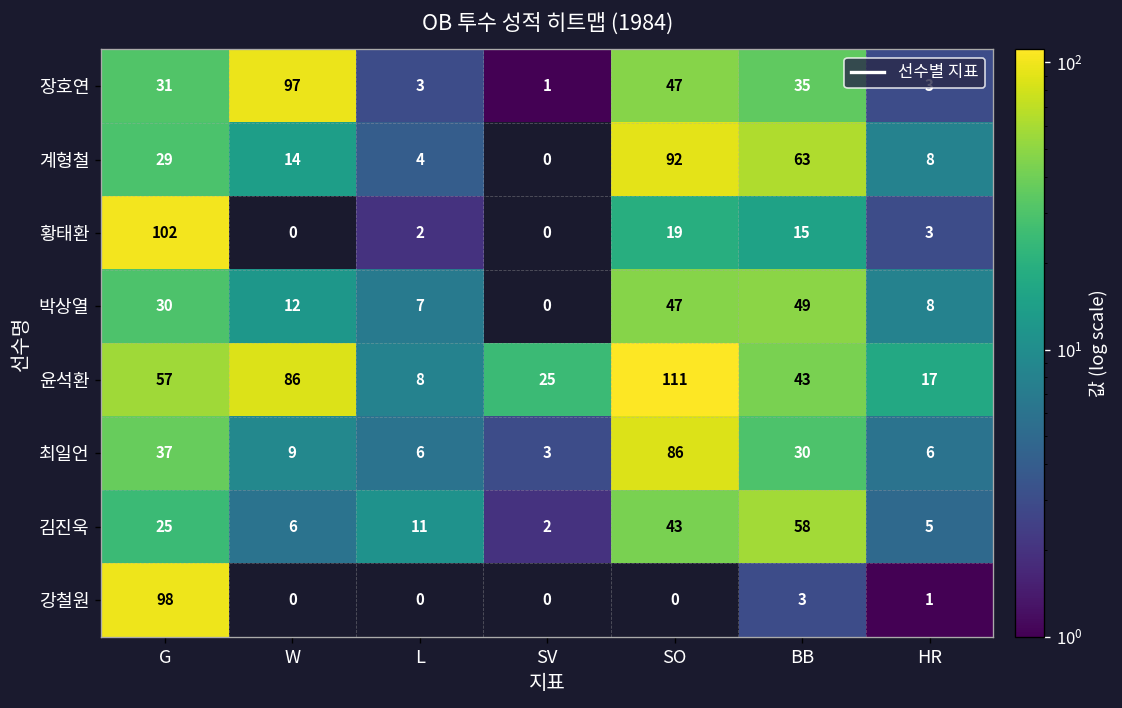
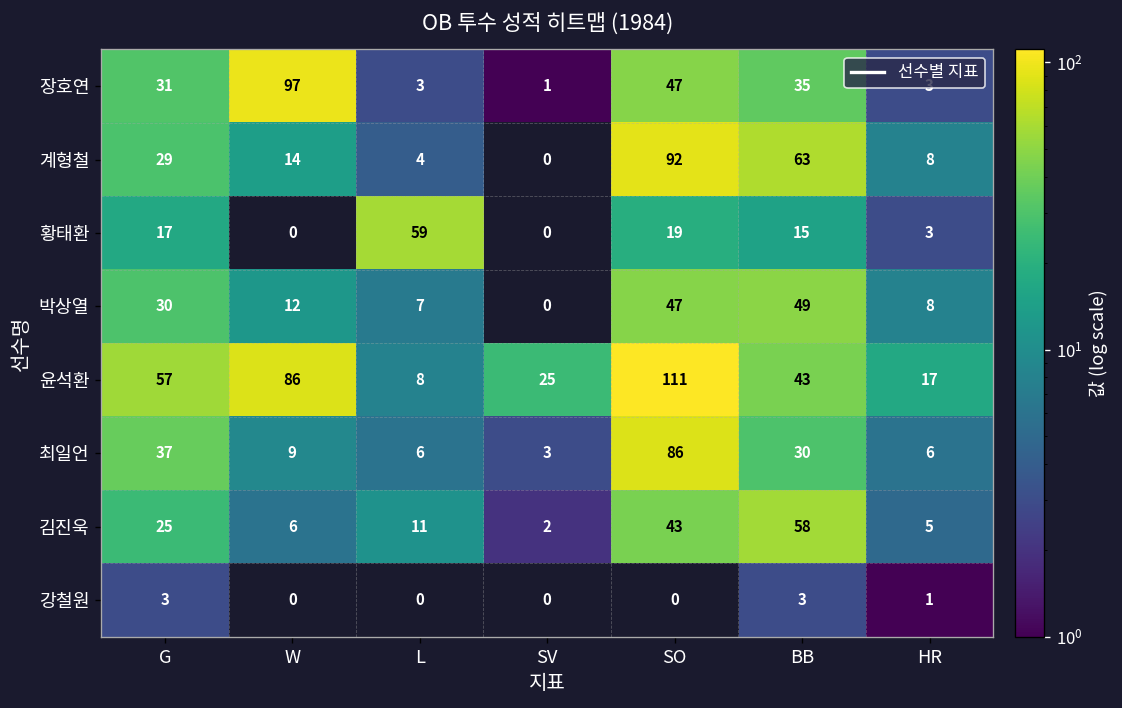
  {
    "장호연": {
      "G": 31,
      "W": 97,
      "L": 3,
      "SV": 1,
      "SO": 47,
      "BB": 35
    },
    "계형철": {
      "G": 29,
      "W": 14,
      "L": 4,
      "SV": 0,
      "SO": 92,
      "BB": 63,
      "HR": 8
    },
    "황태환": {
-     "G": 102,
+     "G": 17,
      "W": 0,
-     "L": 2,
+     "L": 59,
      "SV": 0,
      "SO": 19,
      "BB": 15,
      "HR": 3
    },
    "박상열": {
      "G": 30,
      "W": 12,
      "L": 7,
      "SV": 0,
      "SO": 47,
      "BB": 49,
      "HR": 8
    },
    "윤석환": {
      "G": 57,
      "W": 86,
      "L": 8,
      "SV": 25,
      "SO": 111,
      "BB": 43,
      "HR": 17
    },
    "최일언": {
      "G": 37,
      "W": 9,
      "L": 6,
      "SV": 3,
      "SO": 86,
      "BB": 30,
      "HR": 6
    },
    "김진욱": {
      "G": 25,
      "W": 6,
      "L": 11,
      "SV": 2,
      "SO": 43,
      "BB": 58,
      "HR": 5
    },
    "강철원": {
-     "G": 98,
+     "G": 3,
      "W": 0,
      "L": 0,
      "SV": 0,
      "SO": 0,
      "BB": 3,
      "HR": 1
    }
  }
